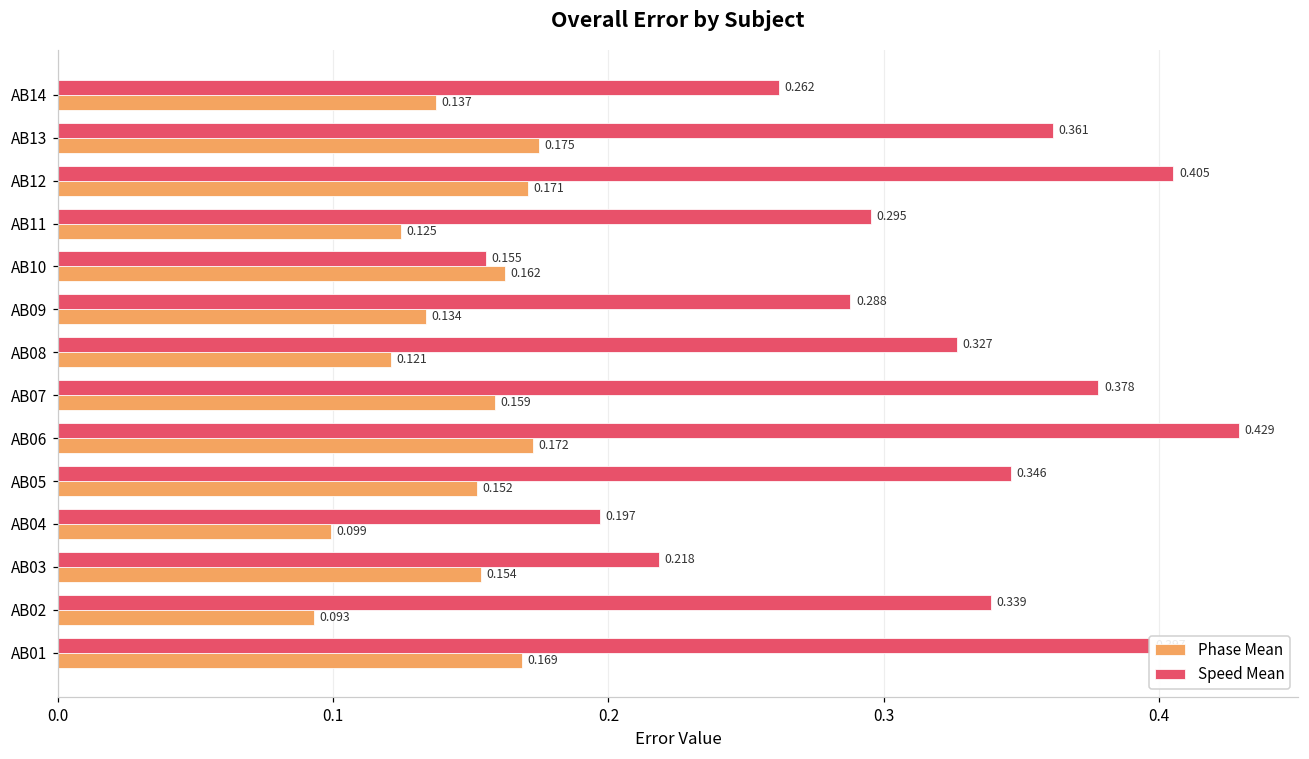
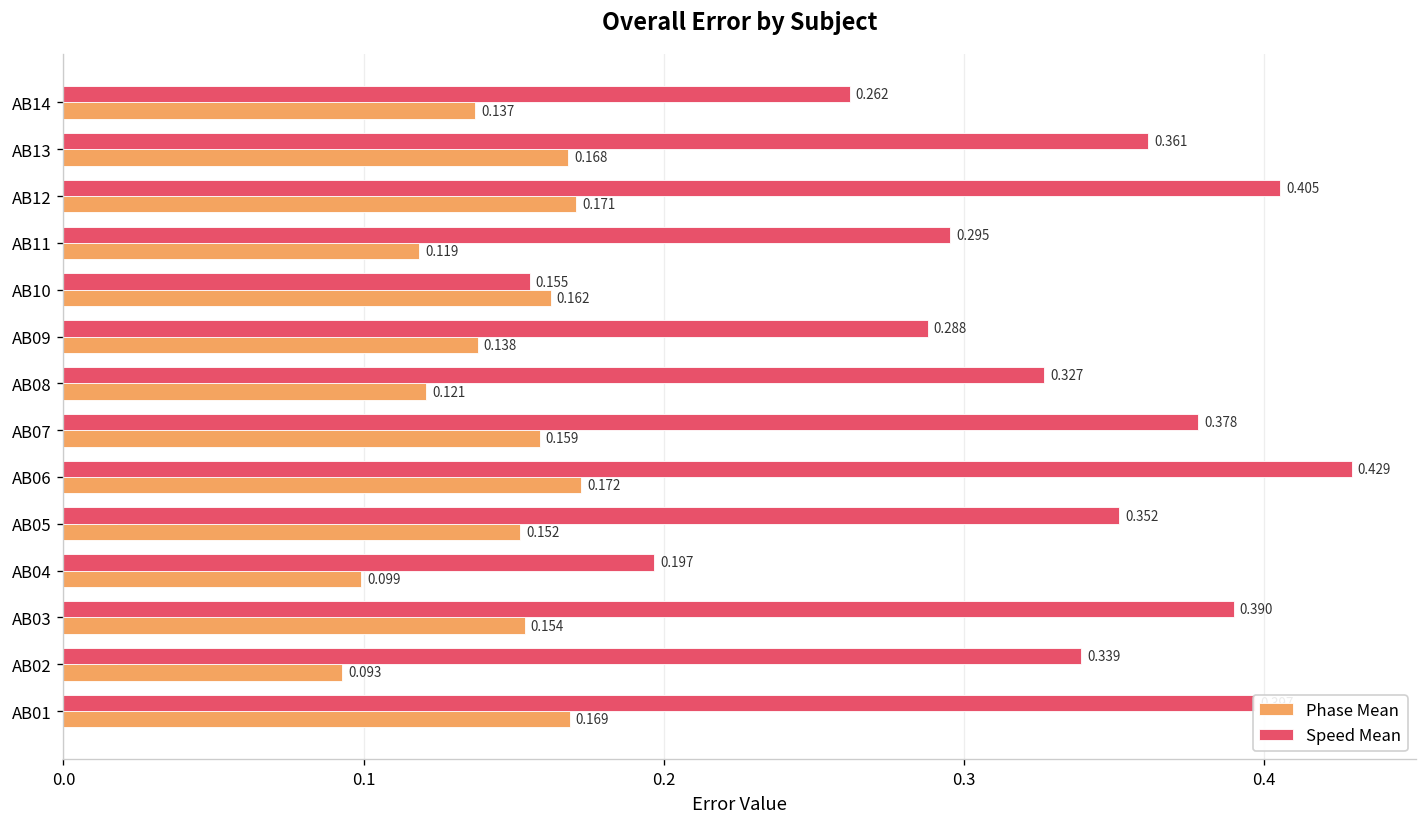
  {
    "Phase Mean": {
      "AB14": 0.137,
-     "AB13": 0.175,
+     "AB13": 0.168,
      "AB12": 0.171,
-     "AB11": 0.125,
+     "AB11": 0.119,
      "AB10": 0.162,
-     "AB09": 0.134,
+     "AB09": 0.138,
      "AB08": 0.121,
      "AB07": 0.159,
      "AB06": 0.172,
      "AB05": 0.152,
      "AB04": 0.099,
      "AB03": 0.154,
      "AB02": 0.093,
      "AB01": 0.169
    },
    "Speed Mean": {
      "AB14": 0.262,
      "AB13": 0.361,
      "AB12": 0.405,
      "AB11": 0.295,
      "AB10": 0.155,
      "AB09": 0.288,
      "AB08": 0.327,
      "AB07": 0.378,
      "AB06": 0.429,
-     "AB05": 0.346,
+     "AB05": 0.352,
      "AB04": 0.197,
-     "AB03": 0.218,
+     "AB03": 0.390,
      "AB02": 0.339
    }
  }
